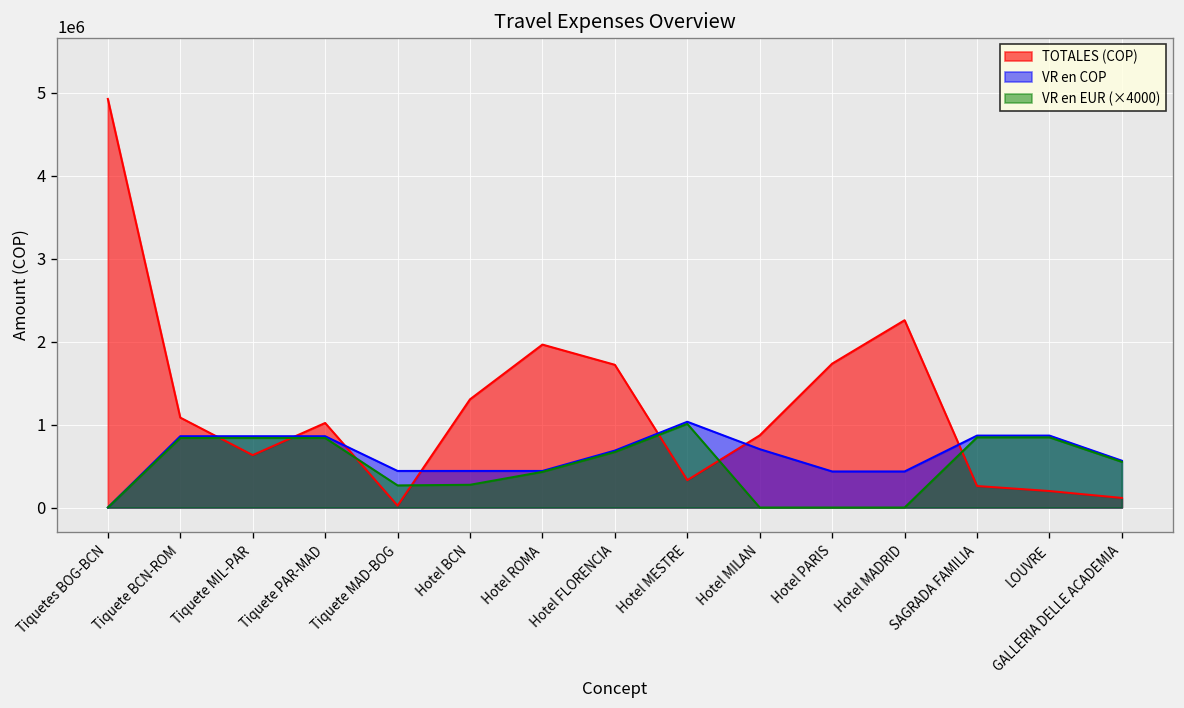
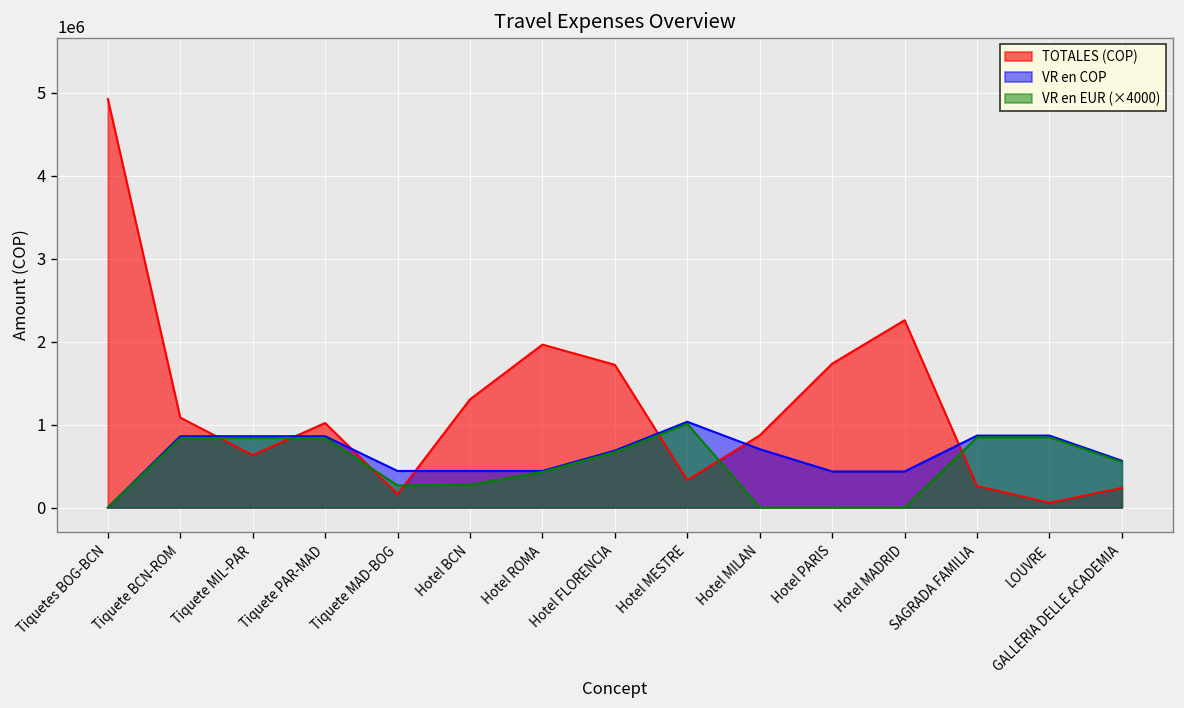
  {
    "TOTALES (COP)": {
      "Tiquetes BOG-BCN": 4900000,
      "Tiquete BCN-ROM": 1100000,
      "Tiquete MIL-PAR": 600000,
      "Tiquete PAR-MAD": 1000000,
-     "Tiquete MAD-BOG": 0,
+     "Tiquete MAD-BOG": 200000,
      "Hotel BCN": 1300000,
      "Hotel ROMA": 2000000,
      "Hotel FLORENCIA": 1700000,
      "Hotel MESTRE": 300000,
      "Hotel MILAN": 900000,
      "Hotel PARIS": 1700000,
      "Hotel MADRID": 2300000,
      "SAGRADA FAMILIA": 300000,
-     "LOUVRE": 200000,
-     "GALLERIA DELLE ACADEMIA": 100000
+     "LOUVRE": 100000,
+     "GALLERIA DELLE ACADEMIA": 200000
    },
    "VR en COP": {
      "Tiquete MAD-BOG": 400000,
      "Hotel BCN": 400000,
      "Hotel MILAN": 700000,
      "Hotel PARIS": 400000,
      "Hotel MADRID": 400000
    },
    "VR en EUR (×4000)": {
      "Tiquete MAD-BOG": 300000,
      "Hotel BCN": 300000,
      "Hotel MILAN": 0,
      "Hotel PARIS": 0,
      "Hotel MADRID": 0
    }
  }
